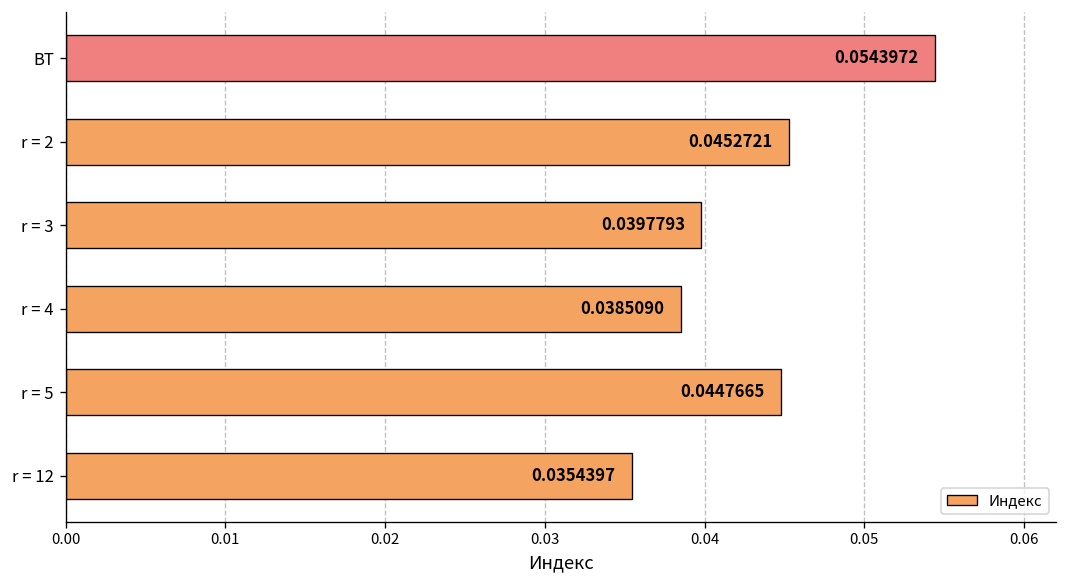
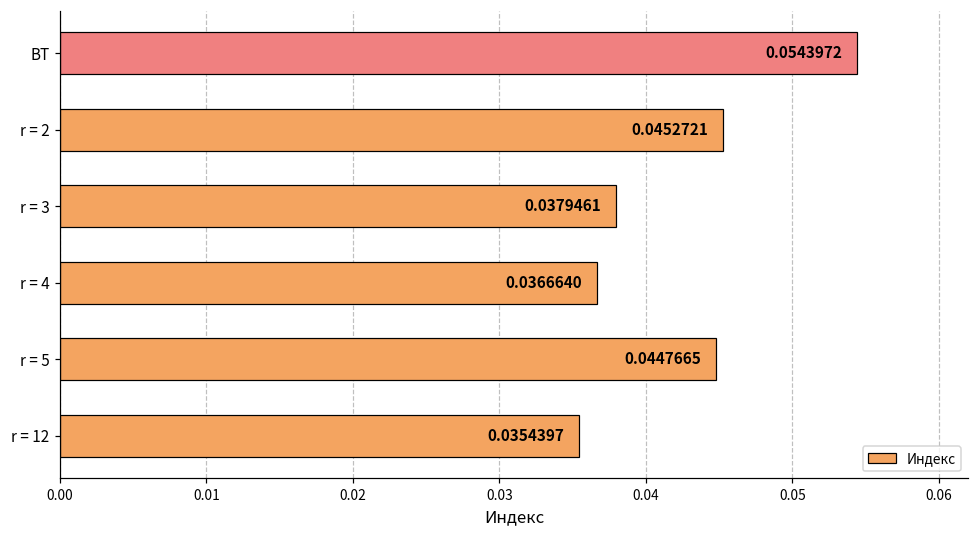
  {
    "ВТ": 0.0543972,
    "r = 2": 0.0452721,
-   "r = 3": 0.0397793,
-   "r = 4": 0.0385090,
+   "r = 3": 0.0379461,
+   "r = 4": 0.0366640,
    "r = 5": 0.0447665,
    "r = 12": 0.0354397
  }
